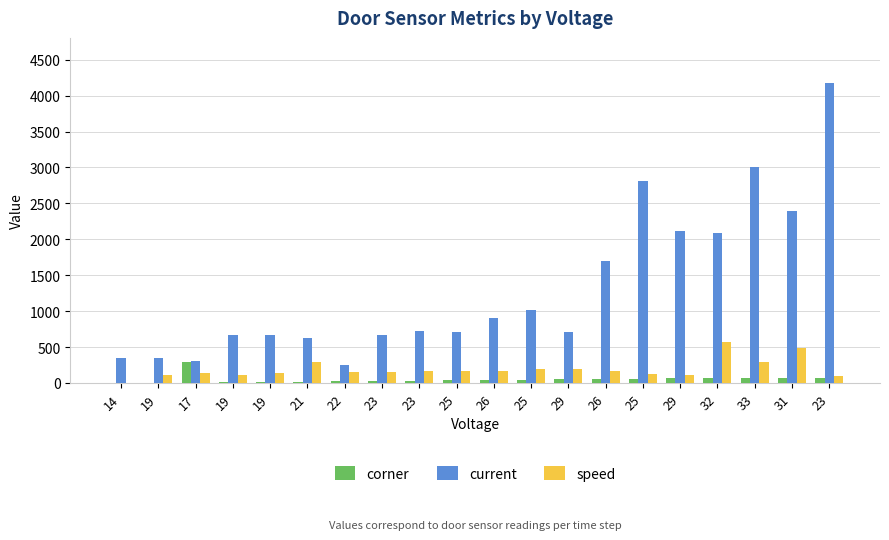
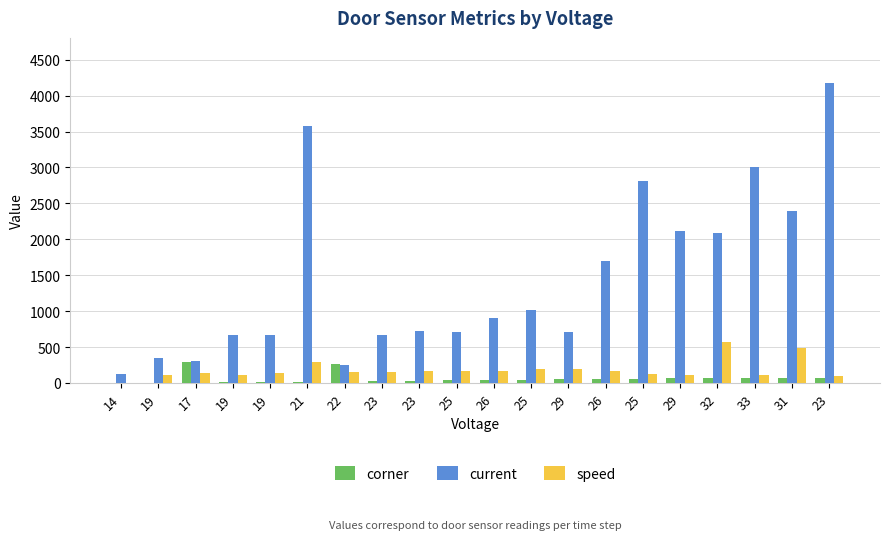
  {
    "corner": {
      "17": 300,
-     "22": 0,
+     "22": 300,
      "32": 100,
      "33": 100,
      "31": 100
    },
    "current": {
-     "14": 300,
+     "14": 100,
      "17": 300,
-     "21": 600,
+     "21": 3600,
      "22": 200,
      "32": 2100,
      "33": 3000,
      "31": 2400
    },
    "speed": {
      "14": 0,
      "17": 100,
      "21": 300,
      "22": 100,
      "32": 600,
-     "33": 300,
+     "33": 100,
      "31": 500
    }
  }
